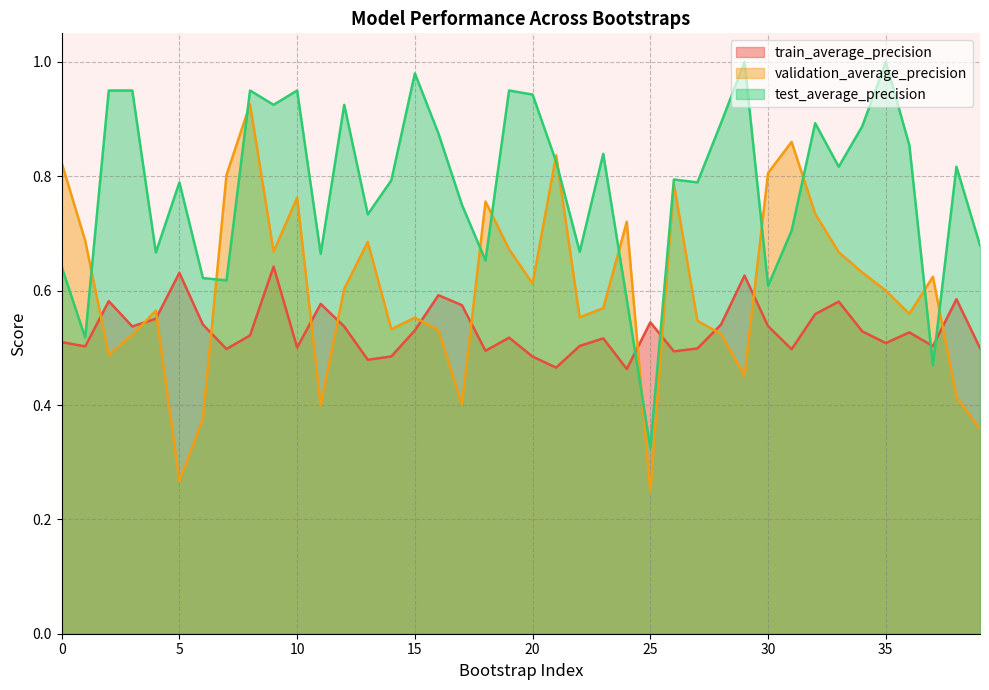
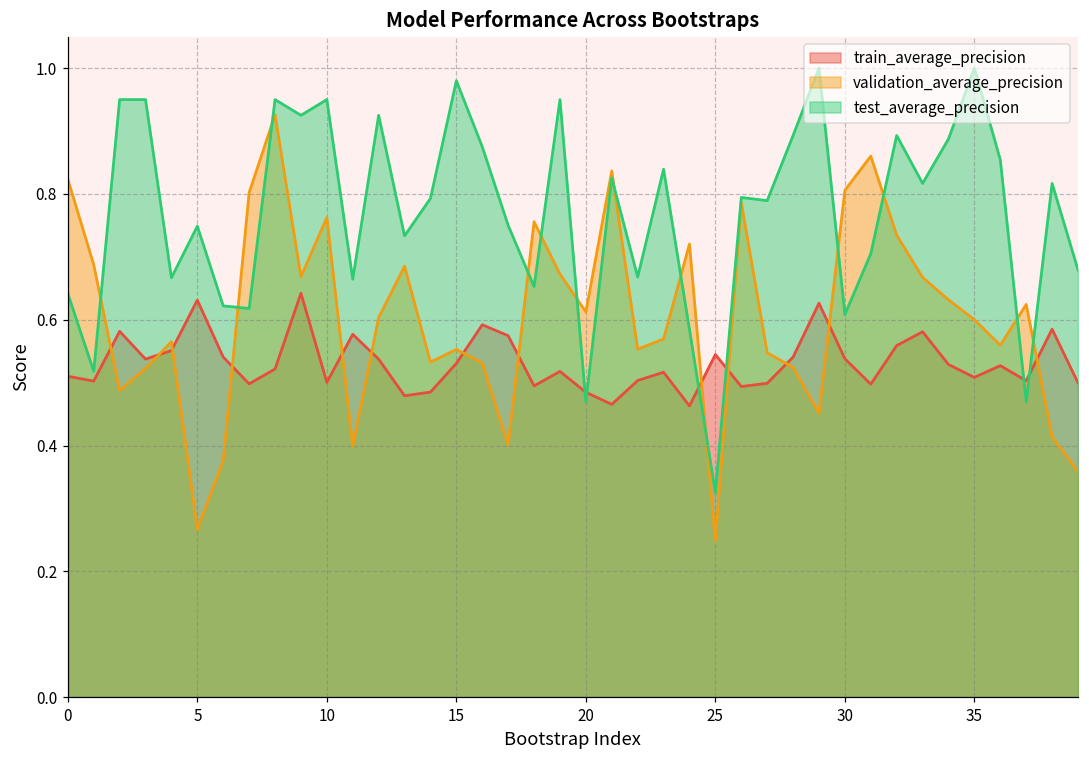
  {
    "train_average_precision": {
      "0": 0.51,
      "5": 0.63,
      "10": 0.50,
      "15": 0.53,
      "20": 0.48,
      "25": 0.54,
      "30": 0.54,
      "35": 0.51
    },
    "validation_average_precision": {
      "0": 0.82,
      "5": 0.27,
      "10": 0.76,
      "15": 0.55,
      "20": 0.61,
      "25": 0.25,
      "30": 0.81,
      "35": 0.60
    },
    "test_average_precision": {
      "0": 0.64,
-     "5": 0.79,
+     "5": 0.75,
      "10": 0.95,
      "15": 0.98,
-     "20": 0.94,
+     "20": 0.47,
      "25": 0.33,
      "30": 0.61
    }
  }
